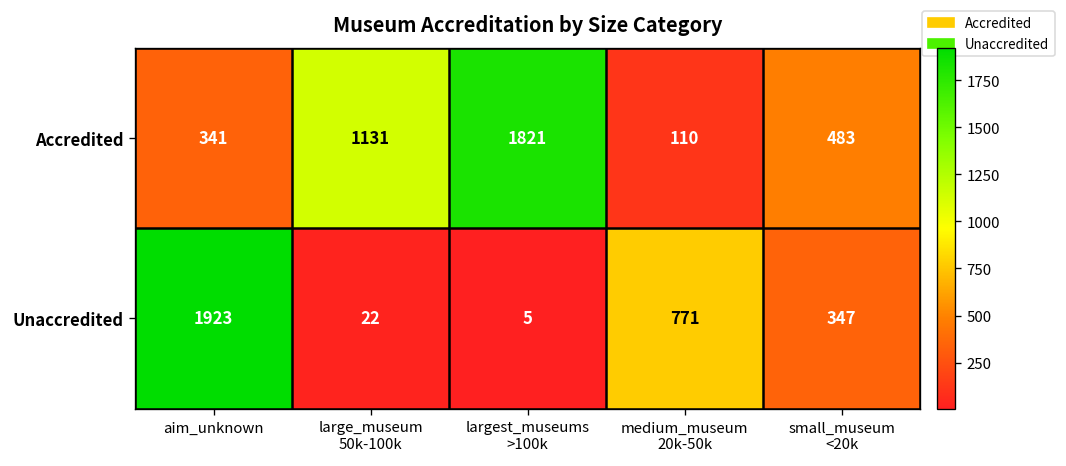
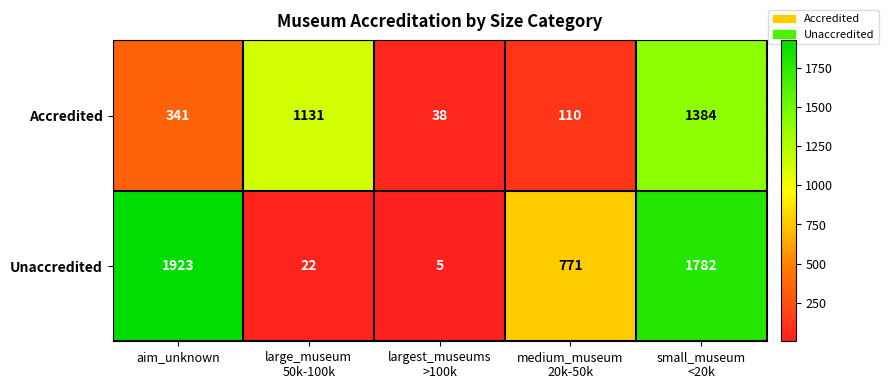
  {
    "Accredited": {
      "aim_unknown": 341,
      "large_museum 50k-100k": 1131,
-     "largest_museums >100k": 1821,
+     "largest_museums >100k": 38,
      "medium_museum 20k-50k": 110,
-     "small_museum <20k": 483
+     "small_museum <20k": 1384
    },
    "Unaccredited": {
      "aim_unknown": 1923,
      "large_museum 50k-100k": 22,
      "largest_museums >100k": 5,
      "medium_museum 20k-50k": 771,
-     "small_museum <20k": 347
+     "small_museum <20k": 1782
    }
  }
